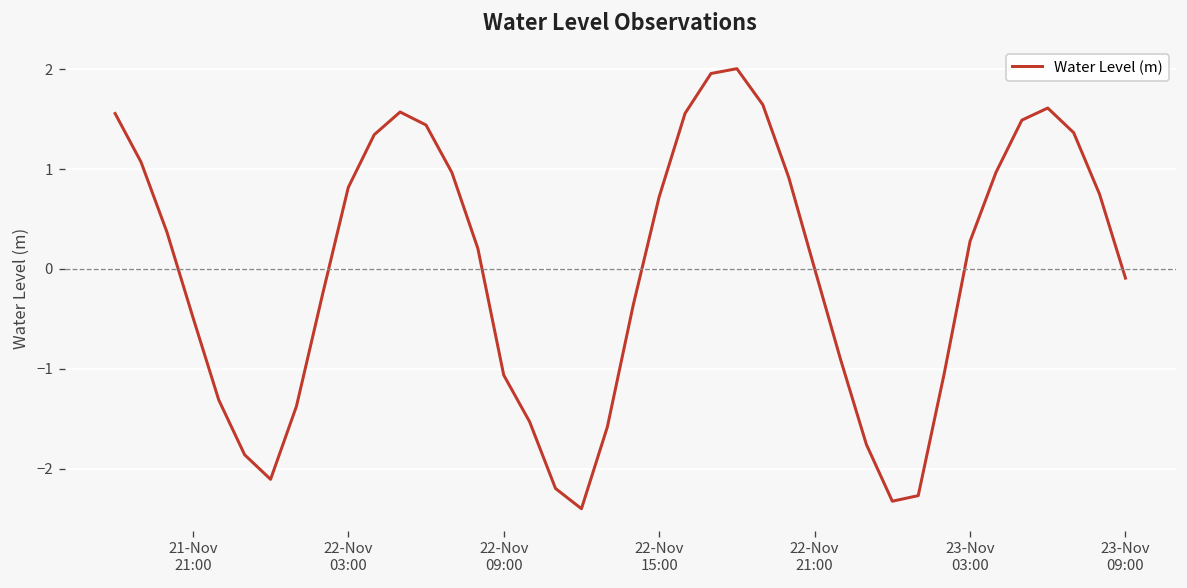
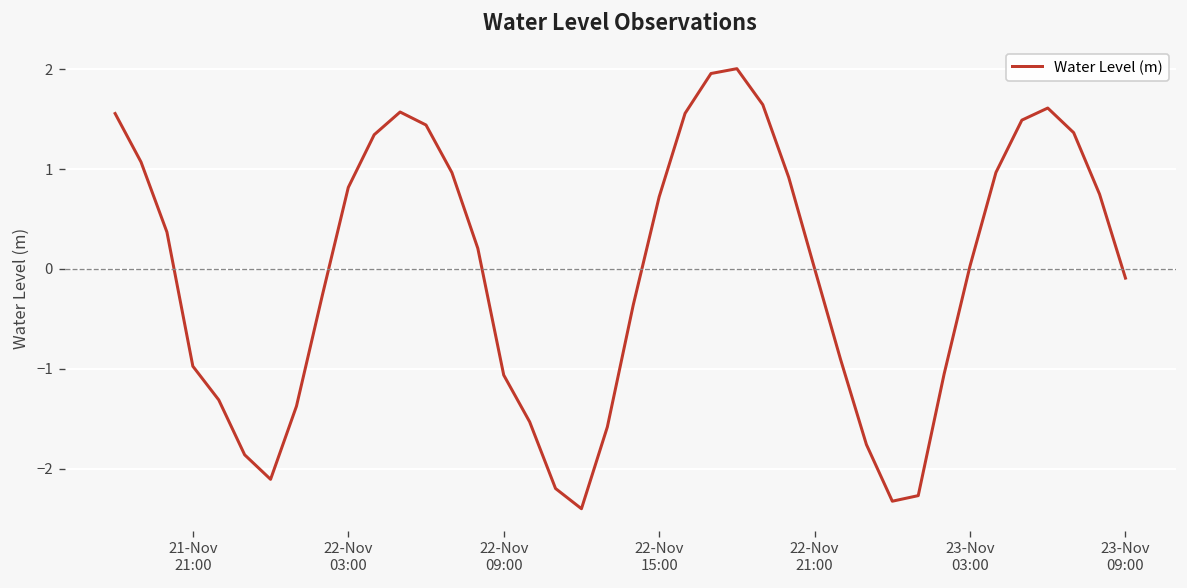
  {
-   "21-Nov 21:00": -0.5,
+   "21-Nov 21:00": -1.0,
    "22-Nov 03:00": 0.8,
    "22-Nov 09:00": -1.1,
    "22-Nov 15:00": 0.7,
    "22-Nov 21:00": 0.0,
-   "23-Nov 03:00": 0.3,
+   "23-Nov 03:00": 0.0,
    "23-Nov 09:00": -0.1
  }
